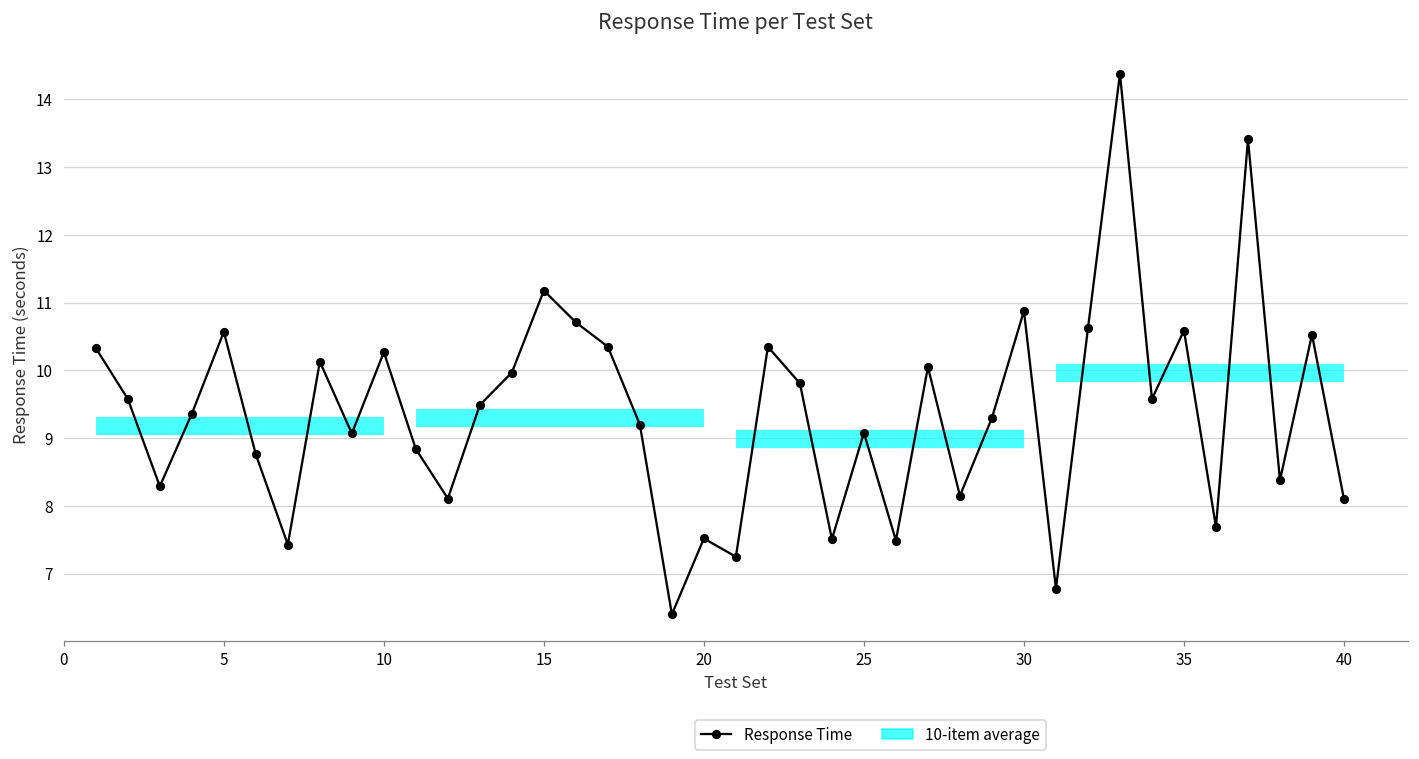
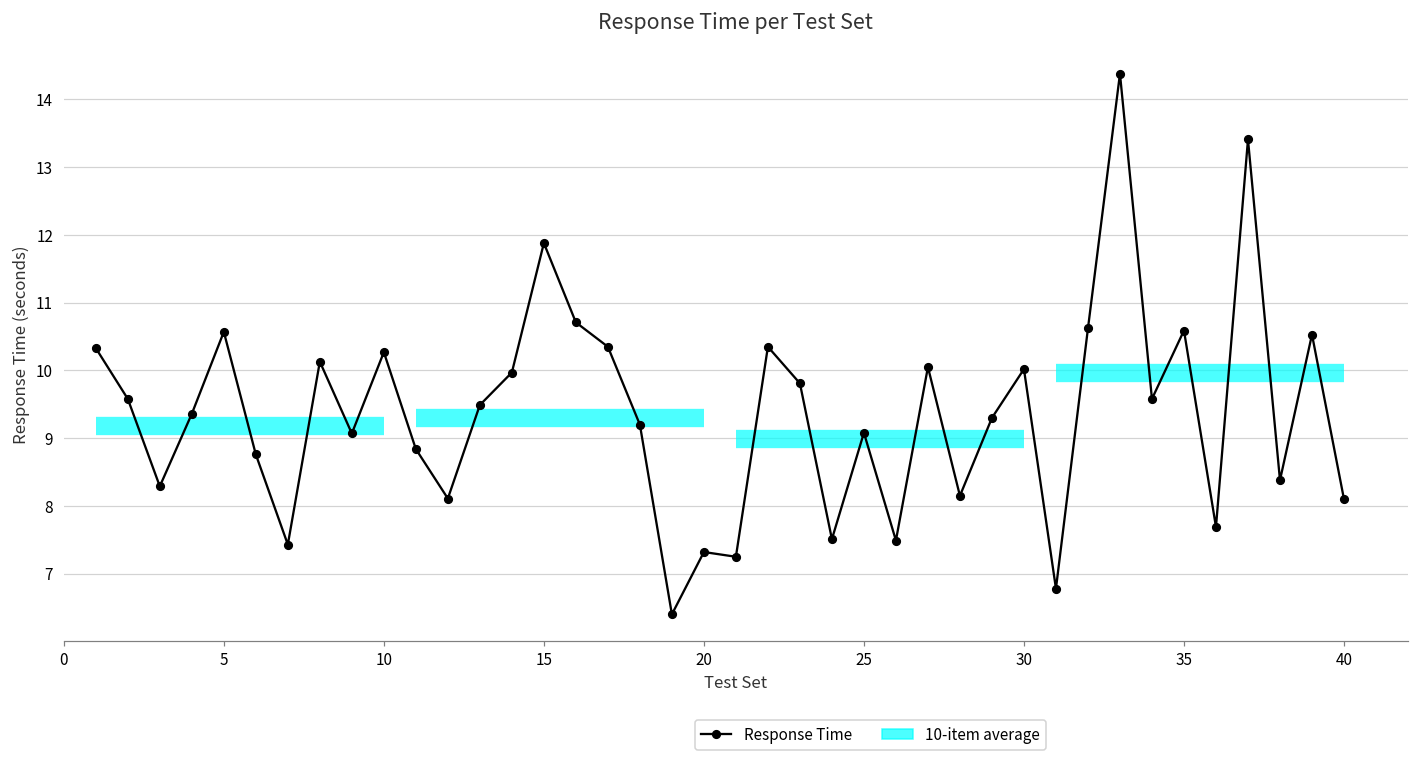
  {
    "Response Time": {
      "5": 10.6,
      "10": 10.3,
-     "15": 11.2,
-     "20": 7.5,
+     "15": 11.9,
+     "20": 7.3,
      "25": 9.1,
-     "30": 10.9,
+     "30": 10.0,
      "35": 10.6,
      "40": 8.1
    }
  }
